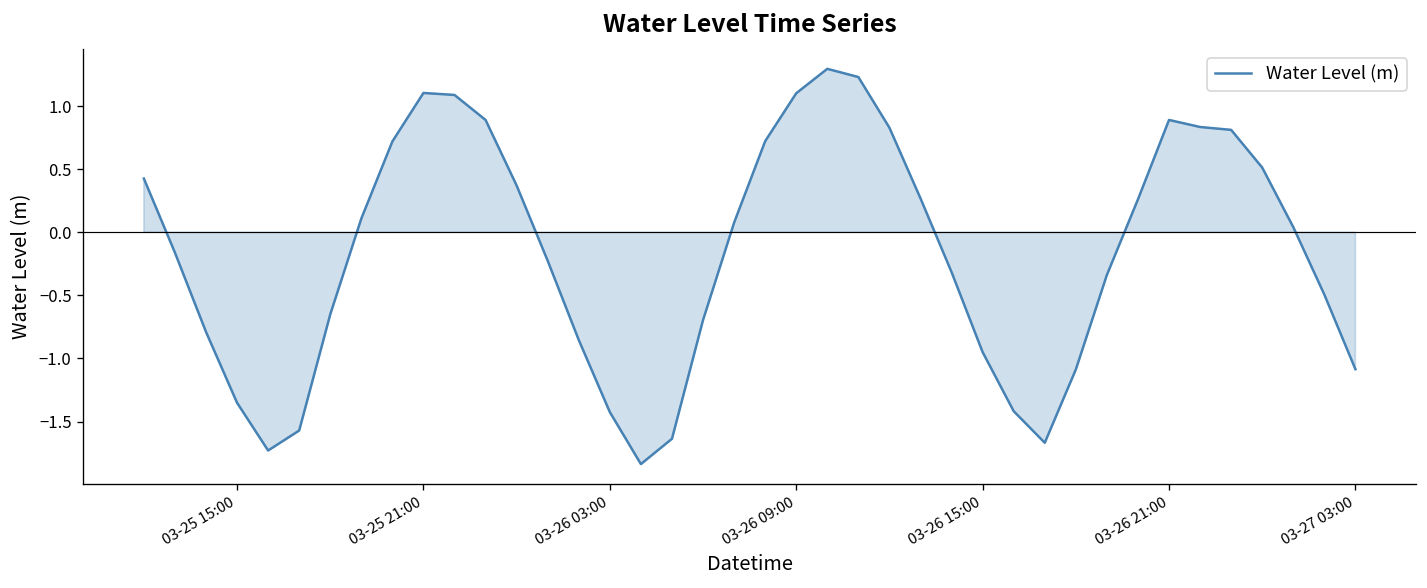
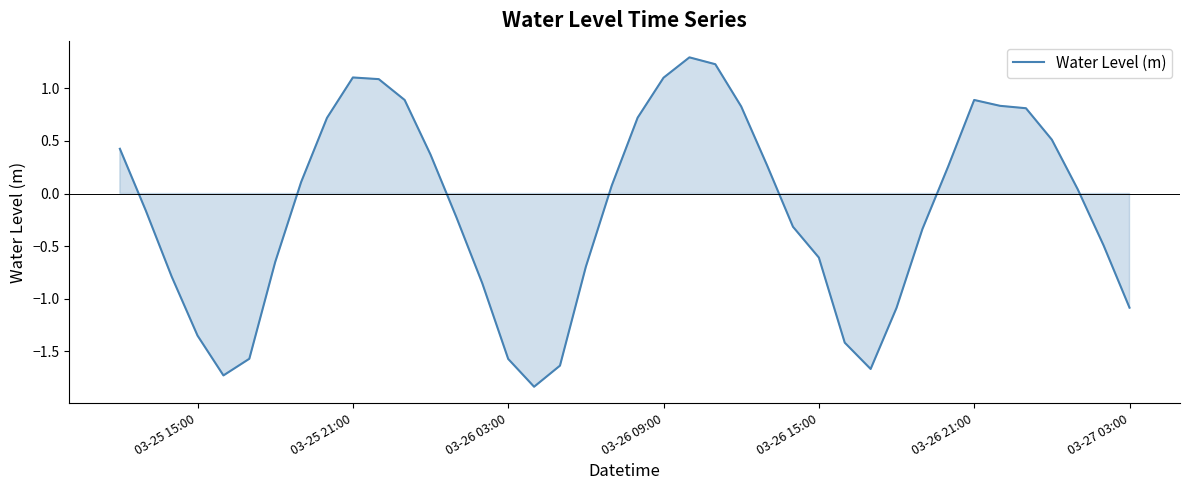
  {
    "03-25 15:00": -1.35,
    "03-25 21:00": 1.10,
-   "03-26 03:00": -1.42,
+   "03-26 03:00": -1.57,
    "03-26 09:00": 1.10,
-   "03-26 15:00": -0.95,
+   "03-26 15:00": -0.61,
    "03-26 21:00": 0.89,
    "03-27 03:00": -1.09
  }
